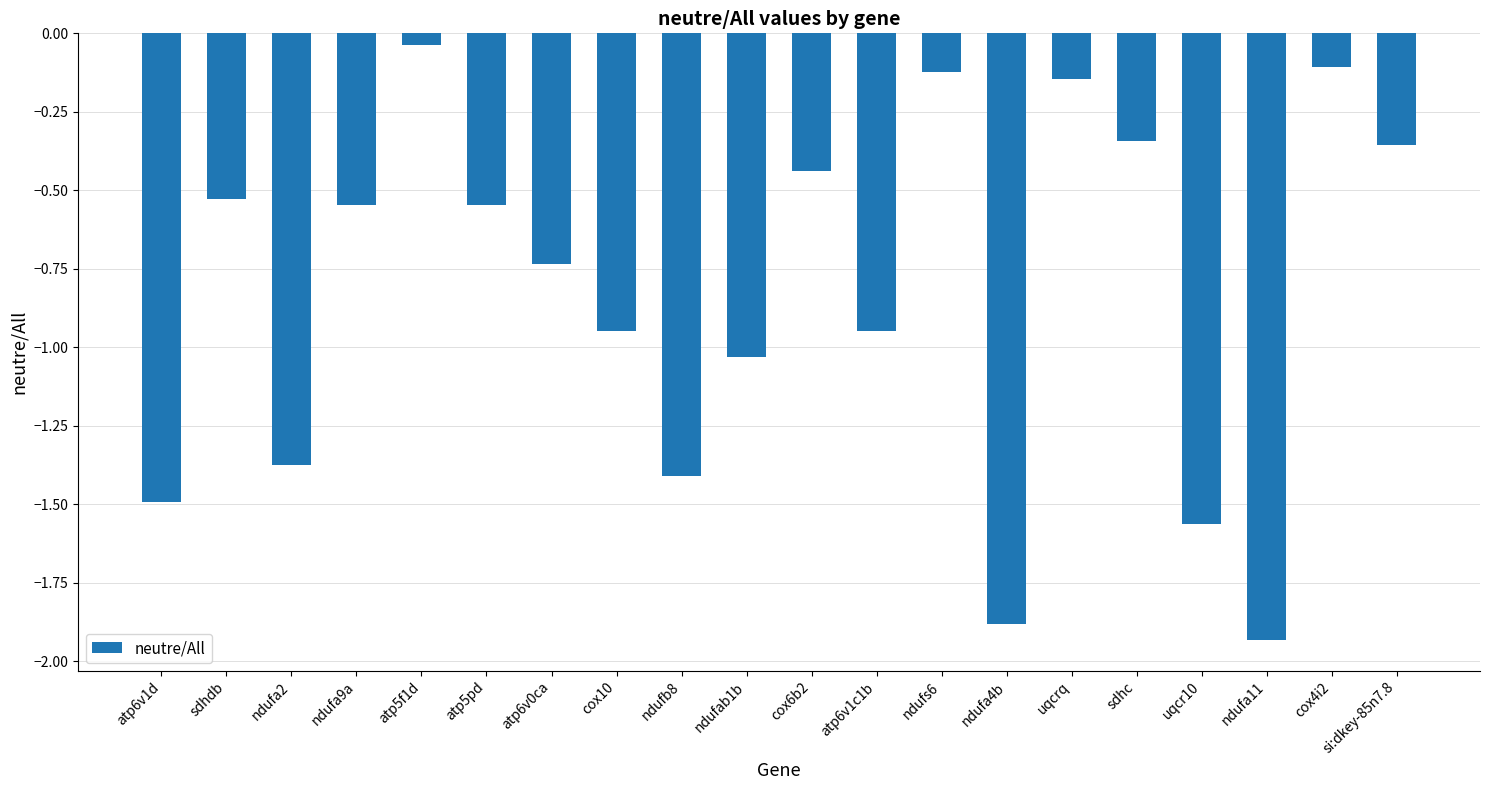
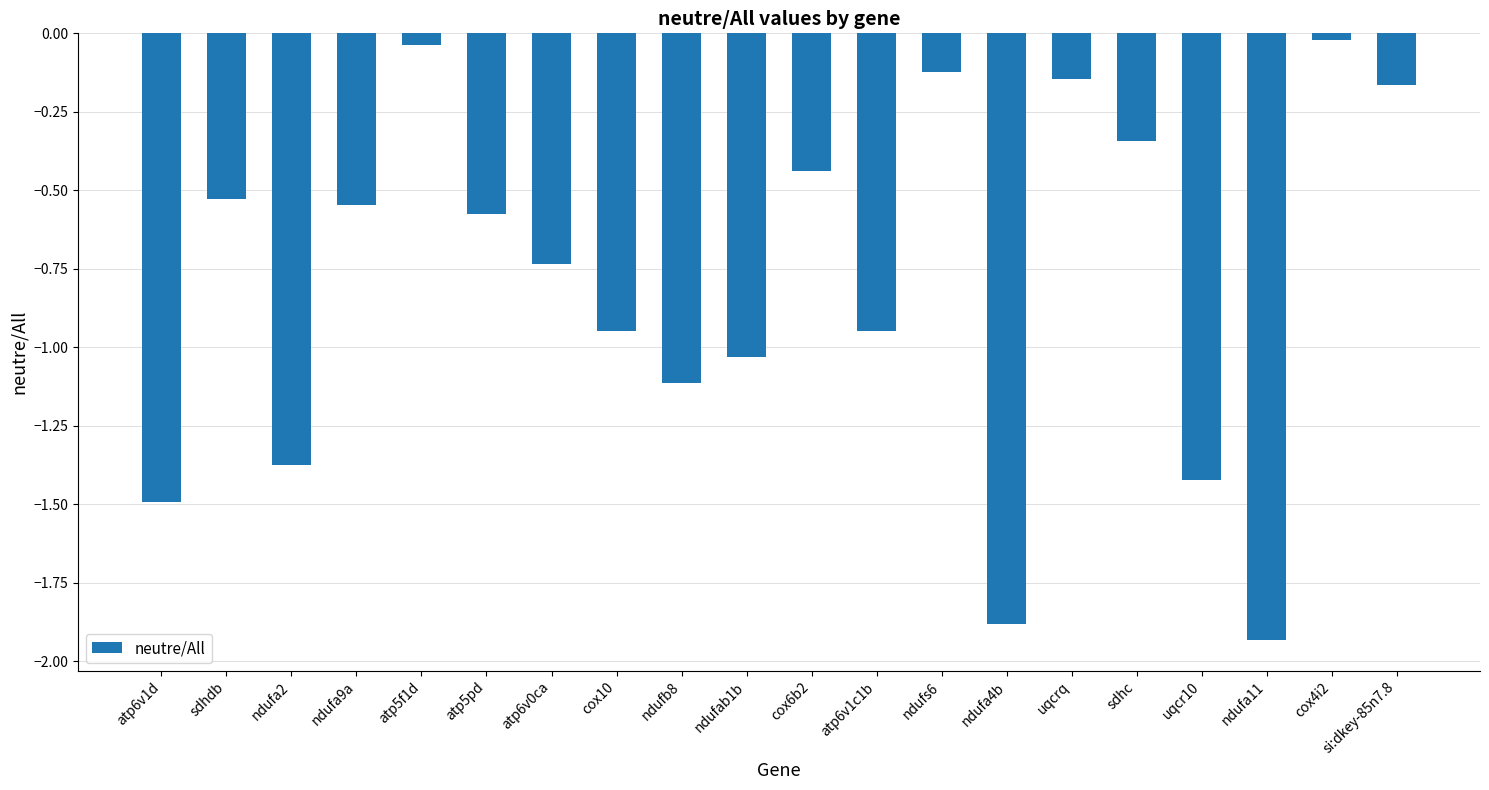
  {
    "atp6v1d": -1.49,
    "sdhdb": -0.53,
    "ndufa2": -1.38,
    "ndufa9a": -0.55,
    "atp5f1d": -0.04,
-   "atp5pd": -0.55,
+   "atp5pd": -0.58,
    "atp6v0ca": -0.73,
    "cox10": -0.95,
-   "ndufb8": -1.41,
+   "ndufb8": -1.11,
    "ndufab1b": -1.03,
    "cox6b2": -0.44,
    "atp6v1c1b": -0.95,
    "ndufs6": -0.12,
    "ndufa4b": -1.88,
    "uqcrq": -0.14,
    "sdhc": -0.34,
-   "uqcr10": -1.56,
+   "uqcr10": -1.42,
    "ndufa11": -1.93,
-   "cox4i2": -0.11,
-   "si:dkey-85n7.8": -0.35
+   "cox4i2": -0.02,
+   "si:dkey-85n7.8": -0.16
  }
